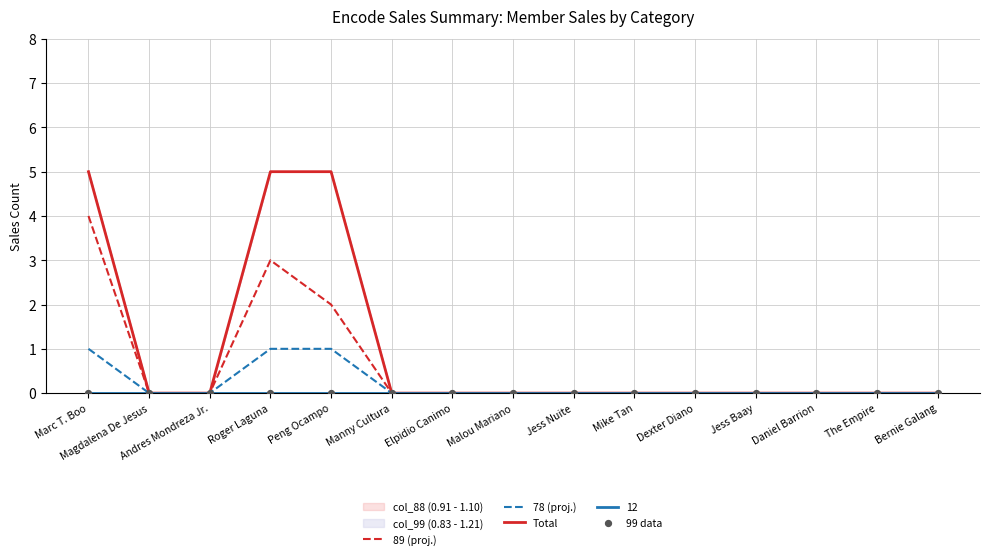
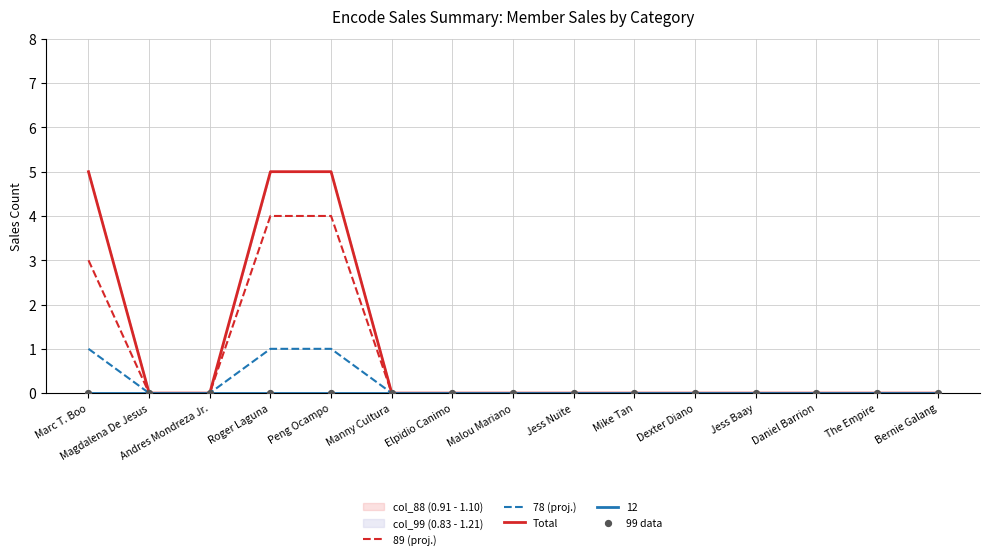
  {
    "89 (proj.)": {
-     "Marc T. Boo": 4,
-     "Roger Laguna": 3,
-     "Peng Ocampo": 2
+     "Marc T. Boo": 3,
+     "Roger Laguna": 4,
+     "Peng Ocampo": 4
    },
    "78 (proj.)": {
      "Marc T. Boo": 1,
      "Roger Laguna": 1,
      "Peng Ocampo": 1
    },
    "col_99 (0.83 - 1.21)": {
      "Marc T. Boo": 5,
      "Roger Laguna": 5,
      "Peng Ocampo": 5
    },
    "99 data": {
      "Marc T. Boo": 0,
      "Roger Laguna": 0,
      "Peng Ocampo": 0
    }
  }
